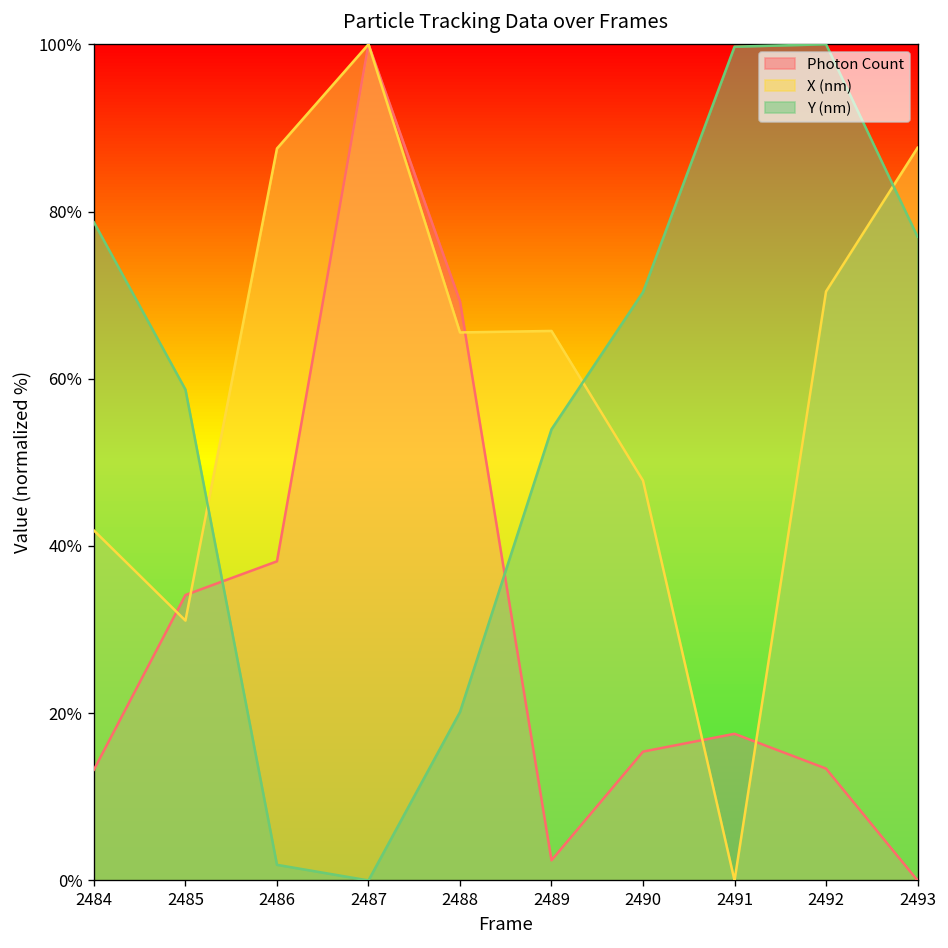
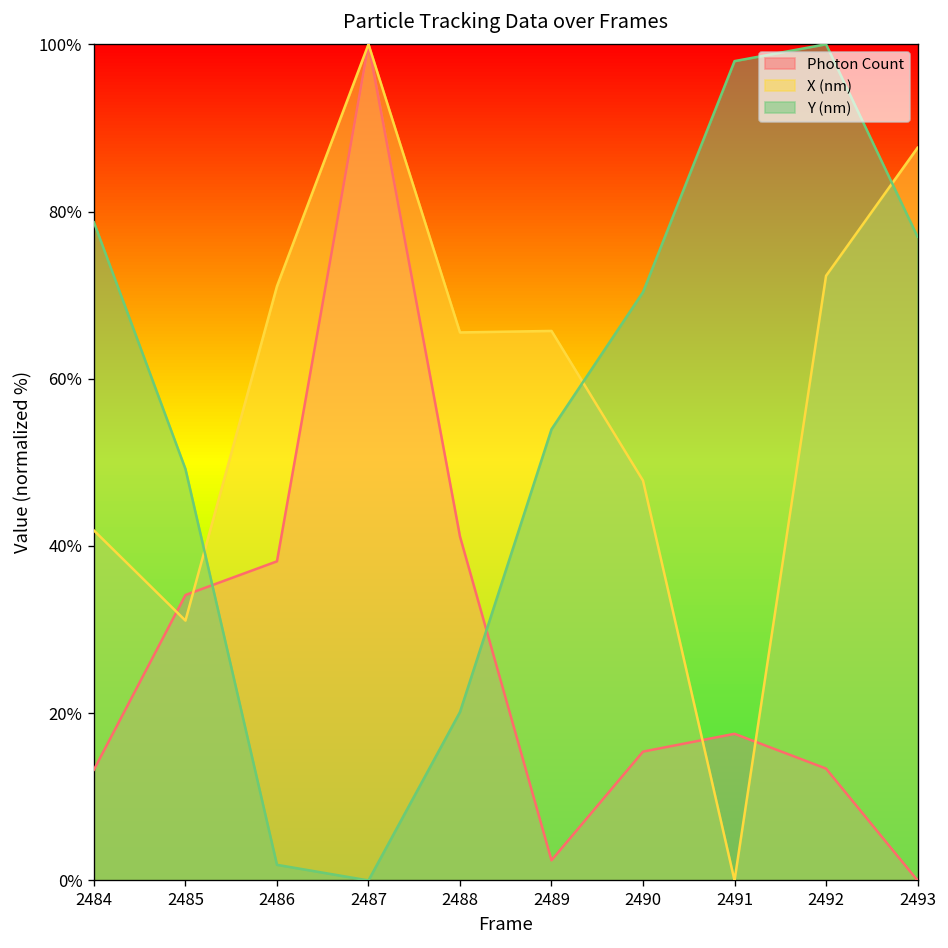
  {
    "Photon Count": {
      "2484": "13%",
      "2485": "34%",
      "2486": "38%",
-     "2488": "69%",
+     "2488": "41%",
      "2489": "2%",
      "2490": "15%",
      "2491": "18%",
      "2492": "13%",
      "2493": "0%"
    },
    "X (nm)": {
      "2484": "42%",
      "2485": "31%",
-     "2486": "88%",
+     "2486": "71%",
      "2488": "66%",
      "2489": "66%",
      "2490": "48%",
      "2491": "0%",
-     "2492": "70%",
+     "2492": "72%",
      "2493": "88%"
    },
    "Y (nm)": {
      "2484": "79%",
-     "2485": "59%",
+     "2485": "49%",
      "2486": "2%",
      "2487": "0%",
      "2488": "20%",
      "2489": "54%",
      "2490": "70%",
-     "2491": "100%",
+     "2491": "98%",
      "2492": "100%",
      "2493": "77%"
    }
  }
